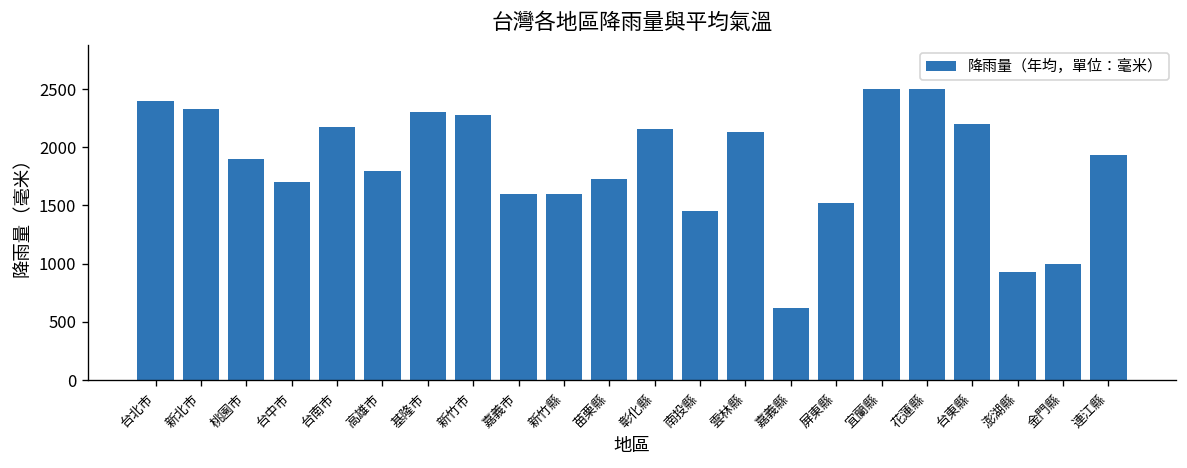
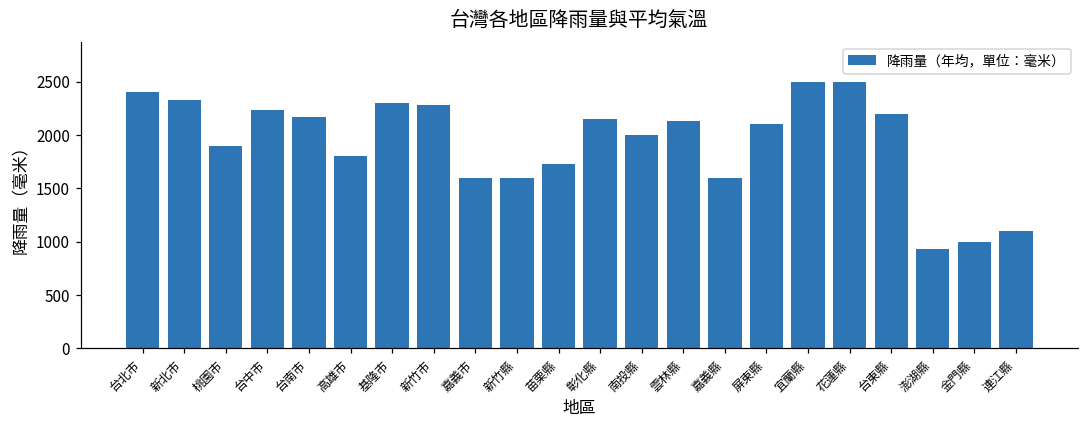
  {
    "台北市": 2400,
    "新北市": 2300,
    "桃園市": 1900,
-   "台中市": 1700,
+   "台中市": 2200,
    "台南市": 2200,
    "高雄市": 1800,
    "基隆市": 2300,
    "新竹市": 2300,
    "嘉義市": 1600,
    "新竹縣": 1600,
    "苗栗縣": 1700,
    "彰化縣": 2200,
-   "南投縣": 1500,
+   "南投縣": 2000,
    "雲林縣": 2100,
-   "嘉義縣": 600,
-   "屏東縣": 1500,
+   "嘉義縣": 1600,
+   "屏東縣": 2100,
    "宜蘭縣": 2500,
    "花蓮縣": 2500,
    "台東縣": 2200,
    "澎湖縣": 900,
    "金門縣": 1000,
-   "連江縣": 1900
+   "連江縣": 1100
  }
